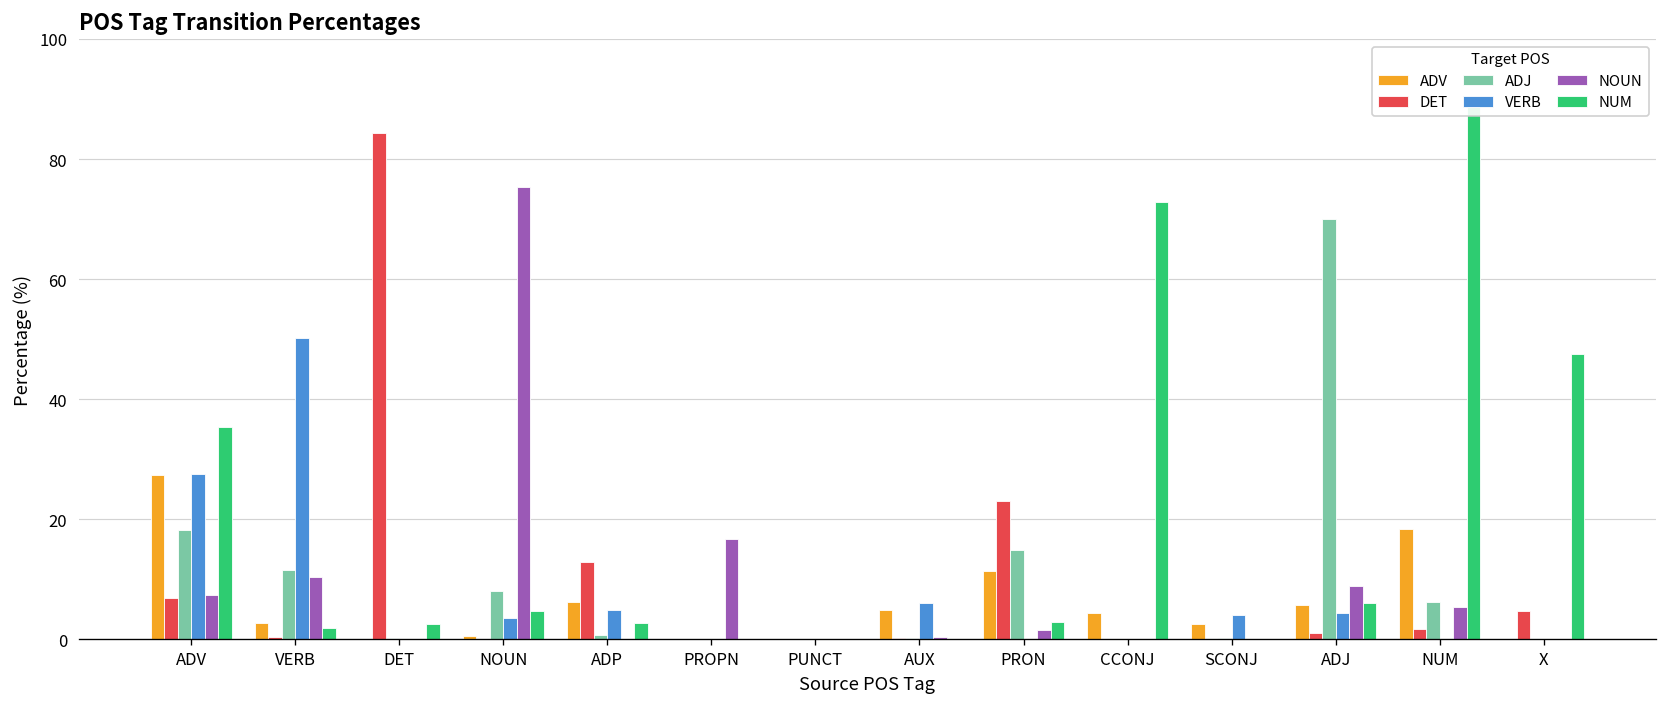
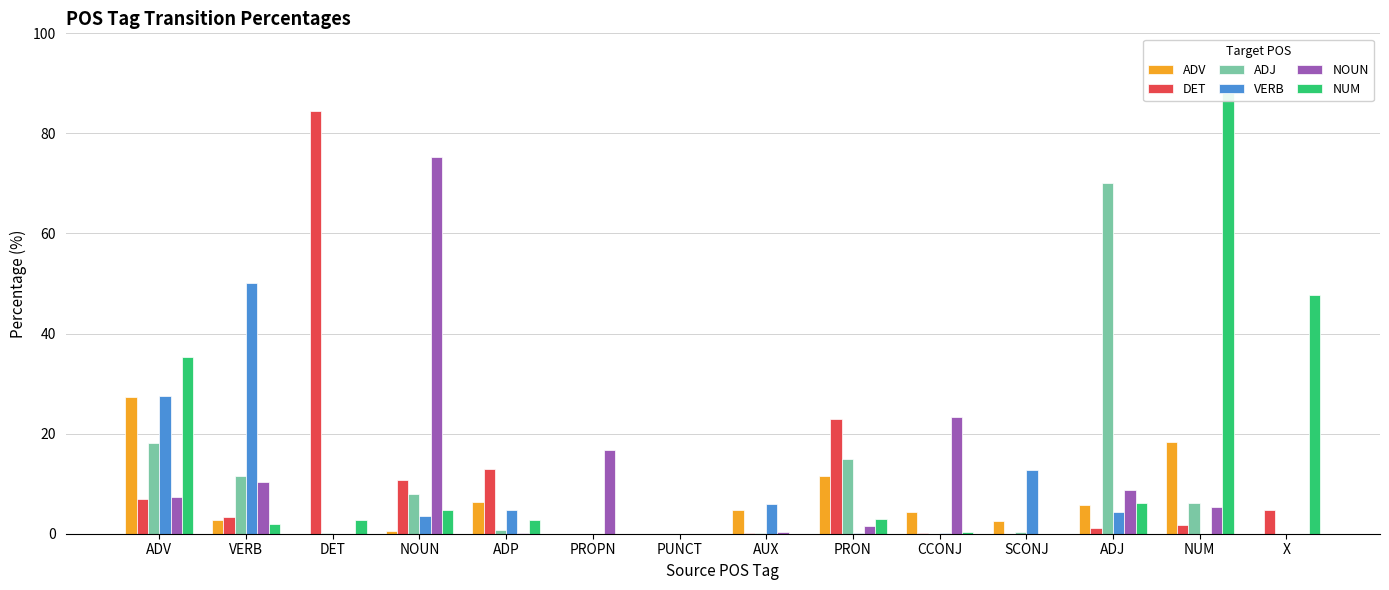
  {
    "ADV": {
      "ADV": 27,
      "VERB": 3,
      "NOUN": 1,
      "ADP": 6,
      "PROPN": 0,
      "PUNCT": 0,
      "AUX": 5,
      "PRON": 11,
      "CCONJ": 4,
      "SCONJ": 3,
      "ADJ": 6,
      "NUM": 18,
      "X": 0
    },
    "DET": {
      "ADV": 7,
-     "VERB": 0,
+     "VERB": 3,
      "DET": 84,
-     "NOUN": 0,
+     "NOUN": 11,
      "ADP": 13,
      "PROPN": 0,
      "PUNCT": 0,
      "PRON": 23,
      "SCONJ": 0,
      "ADJ": 1,
      "NUM": 2,
      "X": 5
    },
    "ADJ": {
      "ADV": 18,
      "VERB": 12,
      "NOUN": 8,
      "ADP": 1,
      "PROPN": 0,
      "PUNCT": 0,
      "PRON": 15,
      "ADJ": 70,
      "NUM": 6,
      "X": 0
    },
    "VERB": {
      "ADV": 28,
      "VERB": 50,
      "NOUN": 4,
      "ADP": 5,
      "PROPN": 0,
      "PUNCT": 0,
      "AUX": 6,
-     "SCONJ": 4,
+     "SCONJ": 13,
      "ADJ": 4,
      "NUM": 0,
      "X": 0
    },
    "NOUN": {
      "ADV": 7,
      "VERB": 10,
      "NOUN": 75,
      "PROPN": 17,
      "PUNCT": 0,
      "PRON": 2,
-     "CCONJ": 0,
+     "CCONJ": 23,
      "SCONJ": 0,
      "ADJ": 9,
      "NUM": 5,
      "X": 0
    },
    "NUM": {
      "ADV": 35,
      "VERB": 2,
      "DET": 3,
      "NOUN": 5,
      "ADP": 3,
      "PROPN": 0,
      "PUNCT": 0,
      "AUX": 0,
      "PRON": 3,
-     "CCONJ": 73,
+     "CCONJ": 0,
      "SCONJ": 0,
      "ADJ": 6,
      "X": 48
    }
  }
